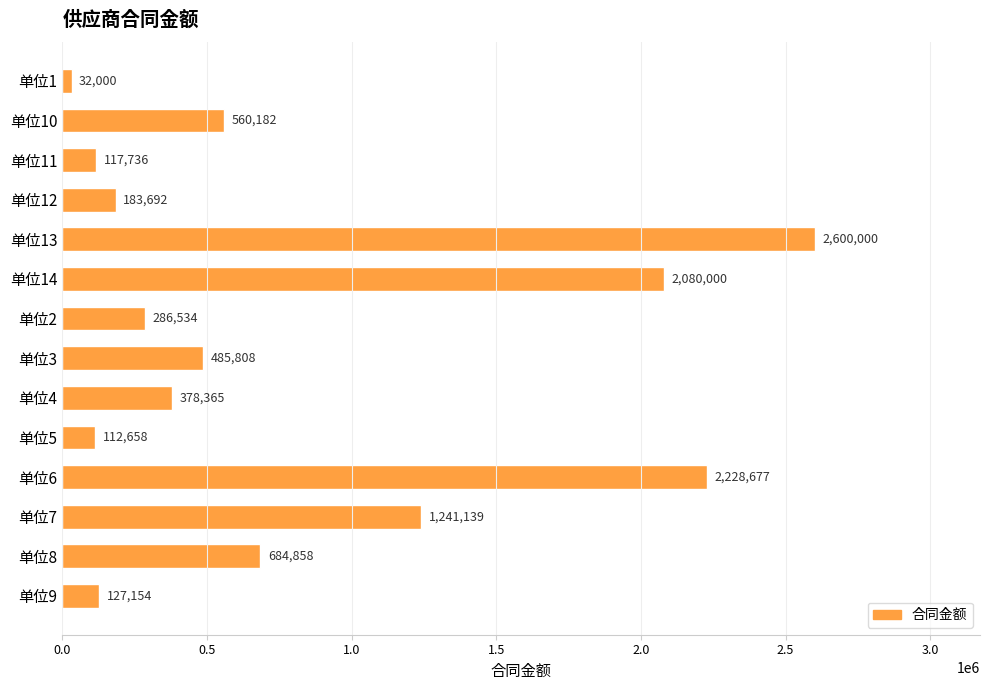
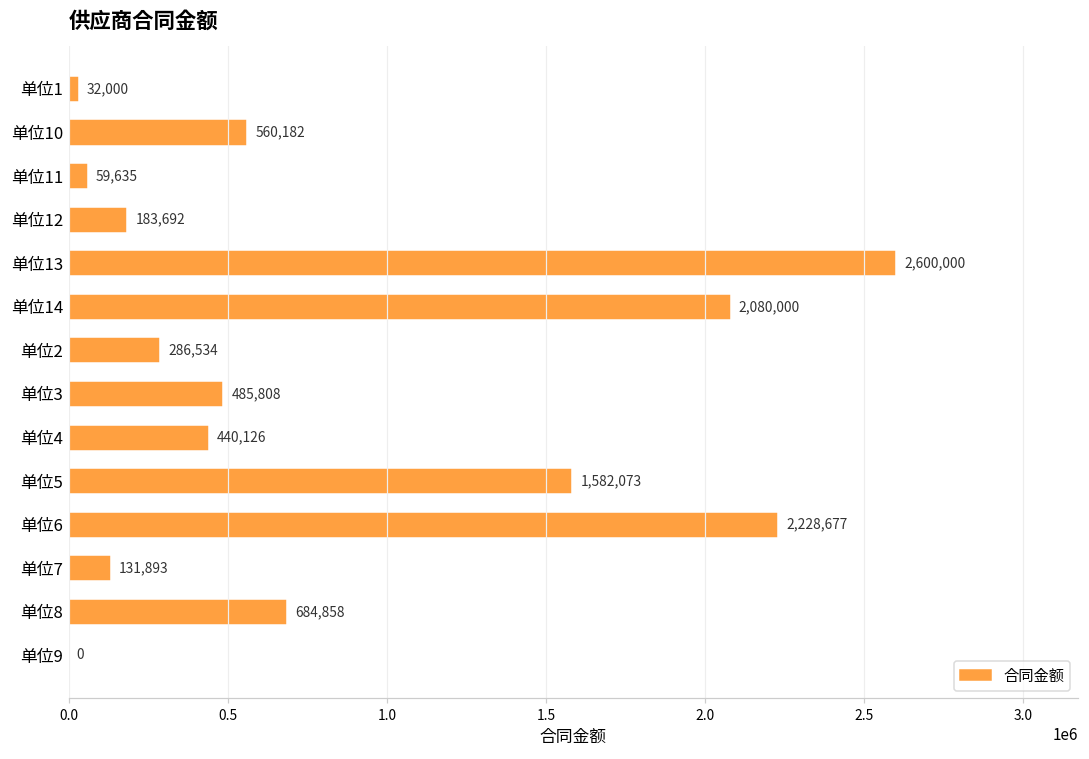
  {
    "单位1": "32,000",
    "单位10": "560,182",
-   "单位11": "117,736",
+   "单位11": "59,635",
    "单位12": "183,692",
    "单位13": "2,600,000",
    "单位14": "2,080,000",
    "单位2": "286,534",
    "单位3": "485,808",
-   "单位4": "378,365",
-   "单位5": "112,658",
+   "单位4": "440,126",
+   "单位5": "1,582,073",
    "单位6": "2,228,677",
-   "单位7": "1,241,139",
+   "单位7": "131,893",
    "单位8": "684,858",
-   "单位9": "127,154"
+   "单位9": "0"
  }
